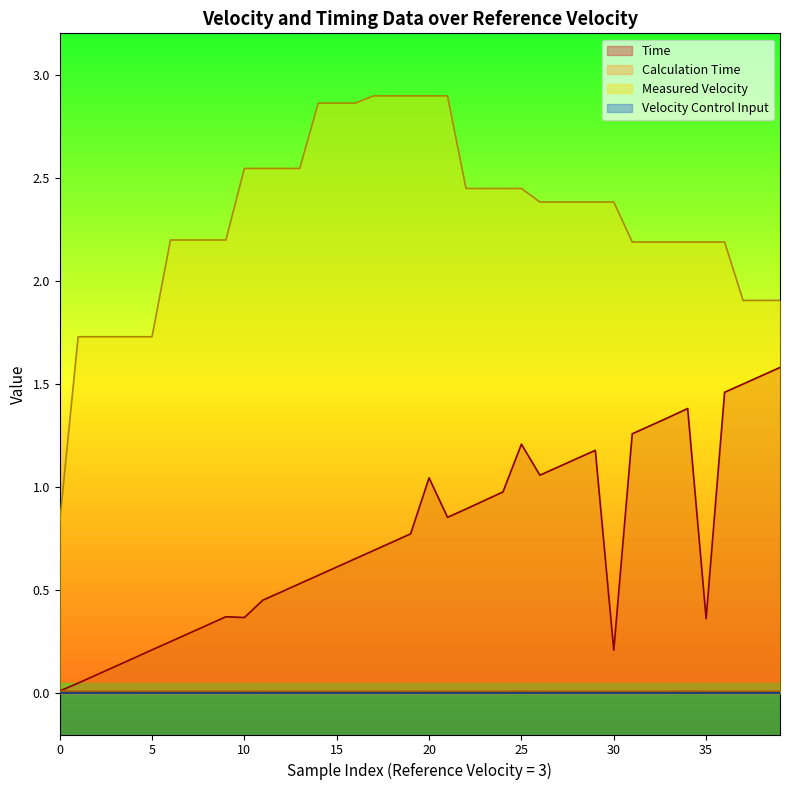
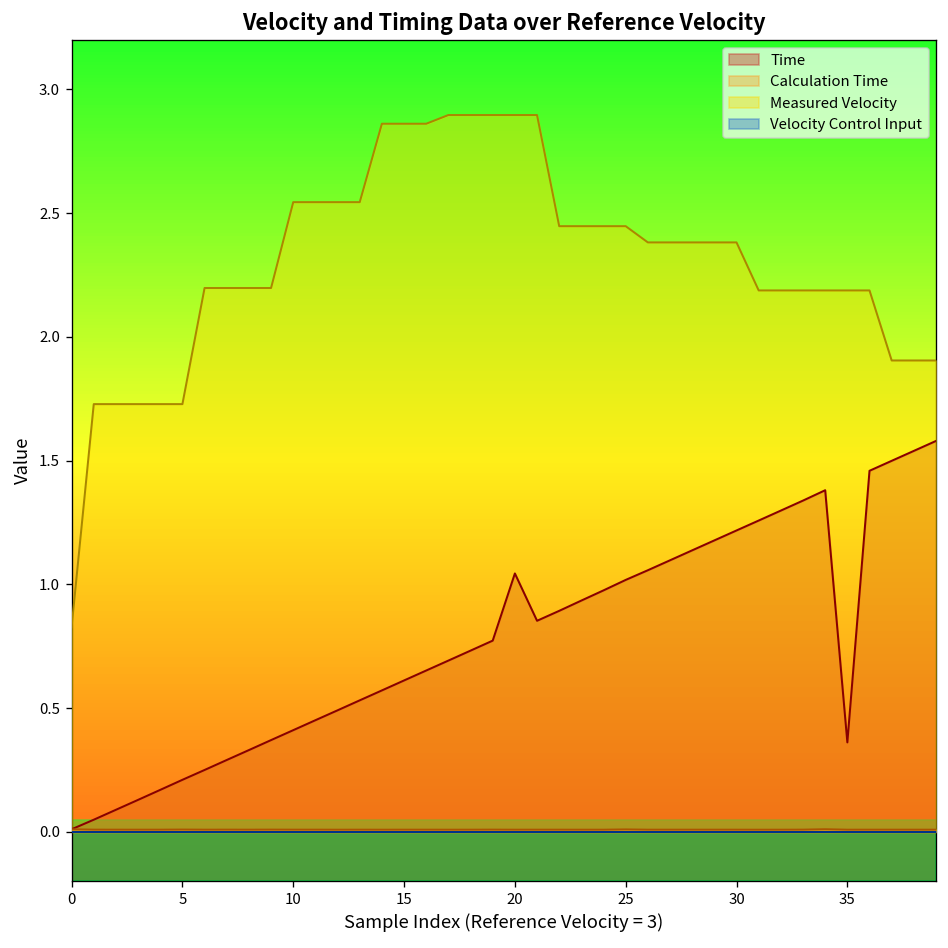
  {
    "Time": {
      "5": 0.21,
-     "10": 0.37,
+     "10": 0.41,
      "15": 0.61,
      "20": 1.04,
-     "25": 1.21,
-     "30": 0.21,
+     "25": 1.02,
+     "30": 1.22,
      "35": 0.36
    }
  }
